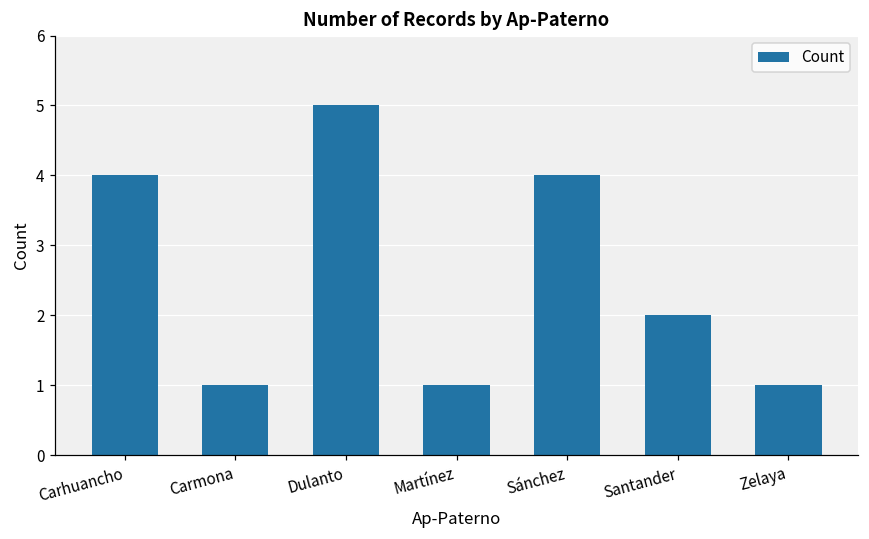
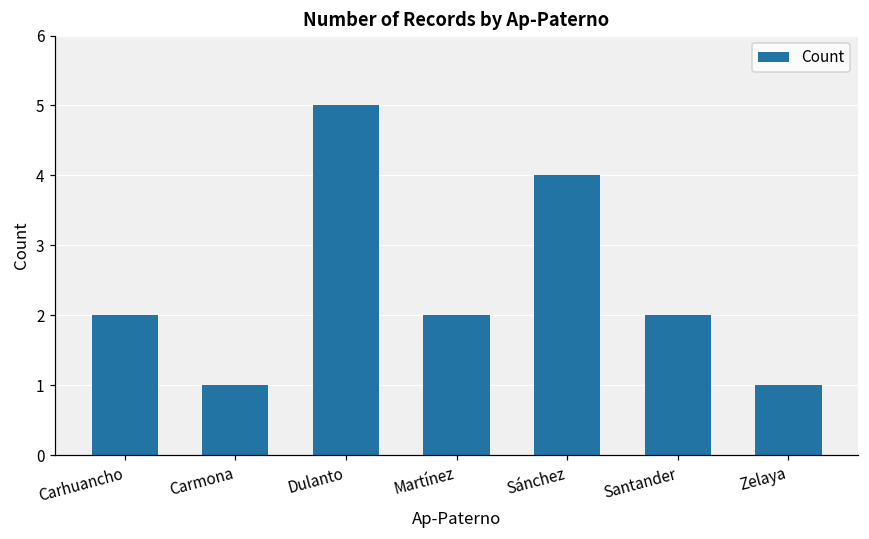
  {
-   "Carhuancho": 4,
+   "Carhuancho": 2,
    "Carmona": 1,
    "Dulanto": 5,
-   "Martínez": 1,
+   "Martínez": 2,
    "Sánchez": 4,
    "Santander": 2,
    "Zelaya": 1
  }
